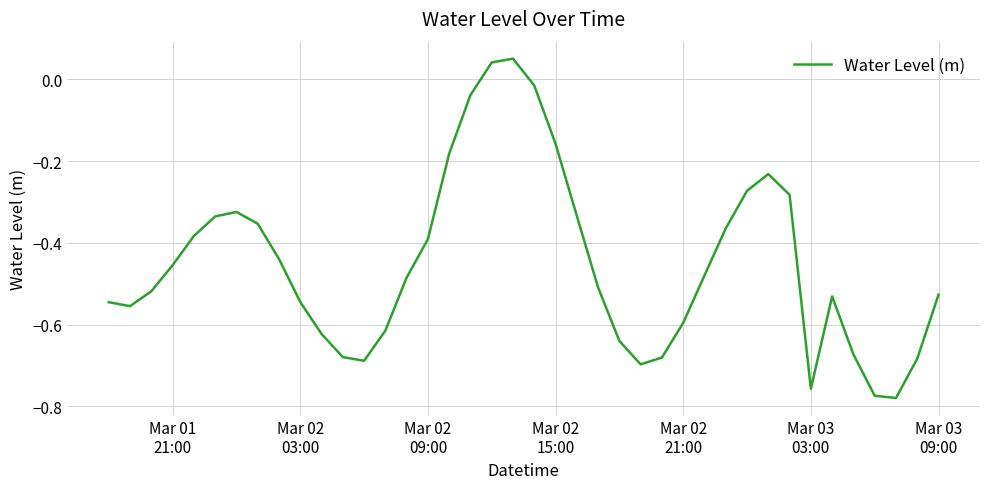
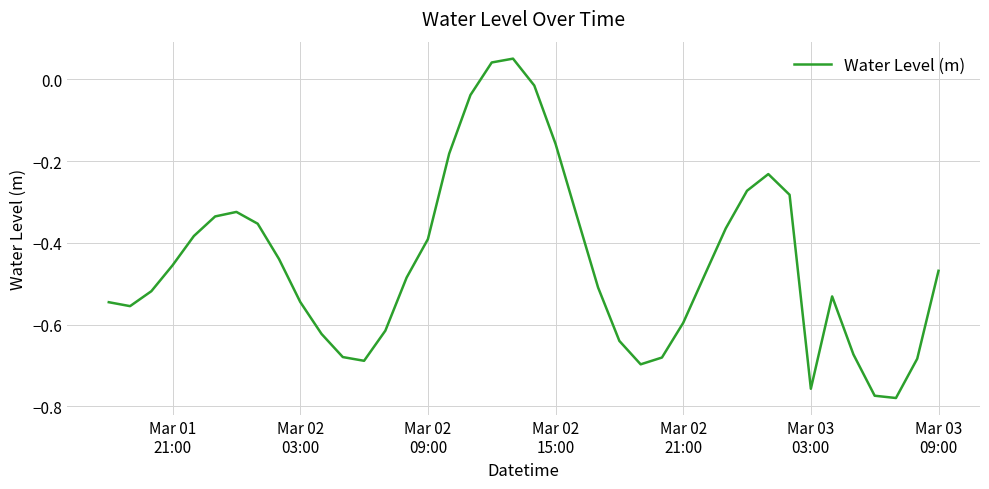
  {
    "Mar 01 21:00": -0.45,
    "Mar 02 03:00": -0.54,
    "Mar 02 09:00": -0.39,
    "Mar 02 15:00": -0.16,
    "Mar 02 21:00": -0.60,
    "Mar 03 03:00": -0.76,
-   "Mar 03 09:00": -0.53
+   "Mar 03 09:00": -0.47
  }
